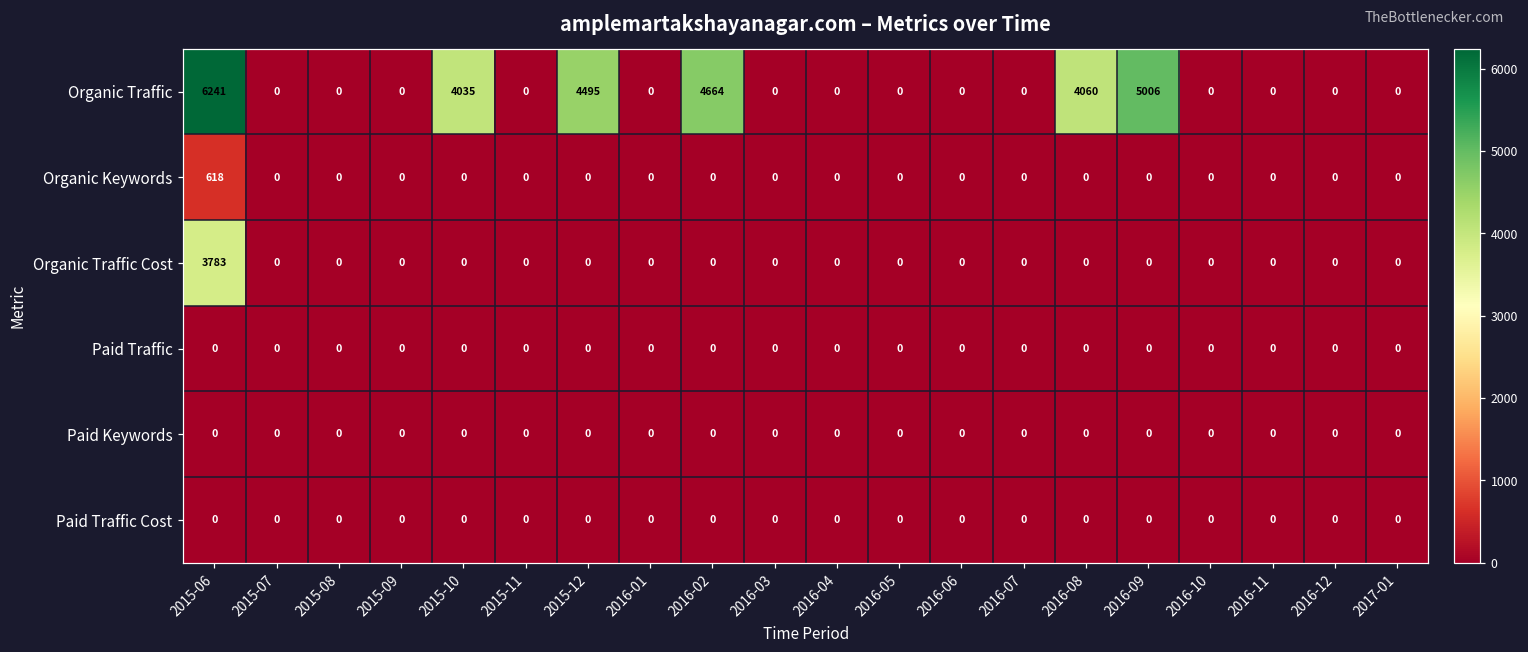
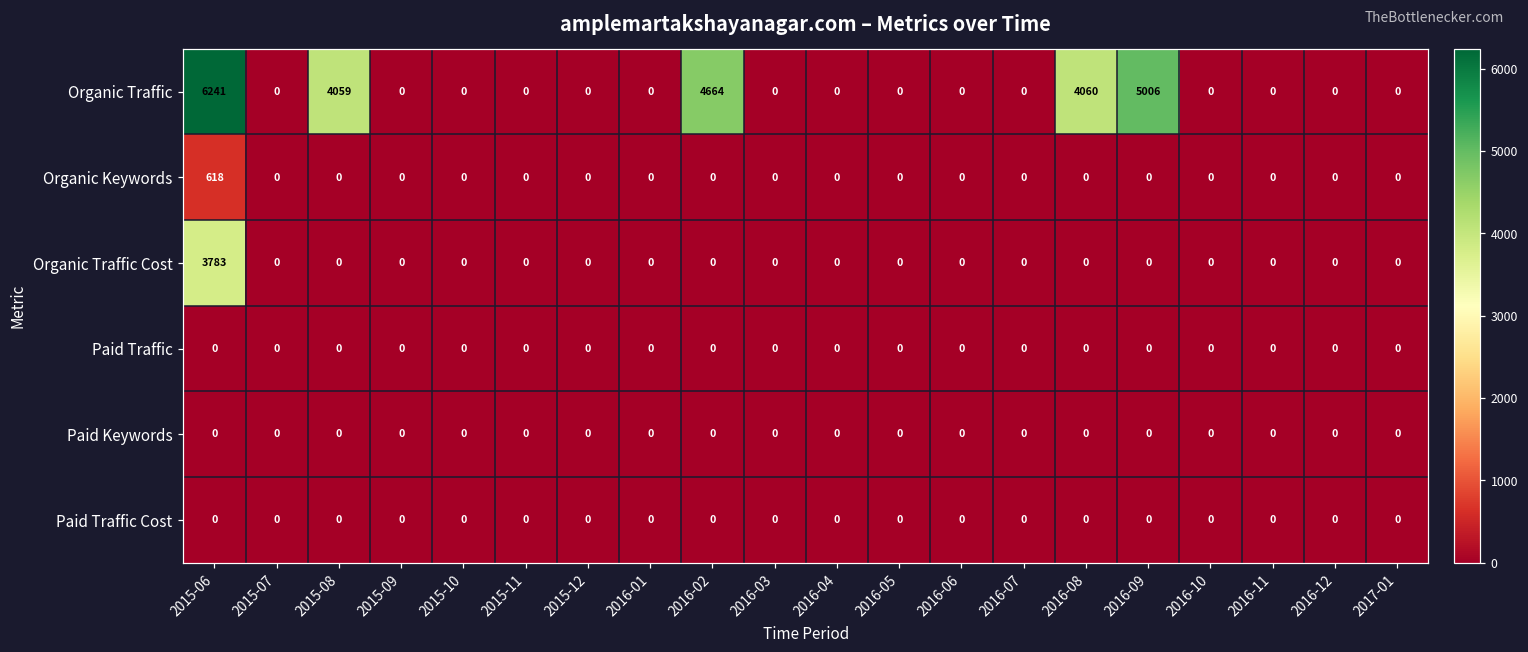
  {
    "Organic Traffic": {
      "2015-06": 6241,
      "2015-07": 0,
-     "2015-08": 0,
+     "2015-08": 4059,
      "2015-09": 0,
-     "2015-10": 4035,
+     "2015-10": 0,
      "2015-11": 0,
-     "2015-12": 4495,
+     "2015-12": 0,
      "2016-01": 0,
      "2016-02": 4664,
      "2016-03": 0,
      "2016-04": 0,
      "2016-05": 0,
      "2016-06": 0,
      "2016-07": 0,
      "2016-08": 4060,
      "2016-09": 5006,
      "2016-10": 0,
      "2016-11": 0,
      "2016-12": 0,
      "2017-01": 0
    },
    "Organic Keywords": {
      "2015-06": 618,
      "2015-07": 0,
      "2015-08": 0,
      "2015-09": 0,
      "2015-10": 0,
      "2015-11": 0,
      "2015-12": 0,
      "2016-01": 0,
      "2016-02": 0,
      "2016-03": 0,
      "2016-04": 0,
      "2016-05": 0,
      "2016-06": 0,
      "2016-07": 0,
      "2016-08": 0,
      "2016-09": 0,
      "2016-10": 0,
      "2016-11": 0,
      "2016-12": 0,
      "2017-01": 0
    },
    "Organic Traffic Cost": {
      "2015-06": 3783,
      "2015-07": 0,
      "2015-08": 0,
      "2015-09": 0,
      "2015-10": 0,
      "2015-11": 0,
      "2015-12": 0,
      "2016-01": 0,
      "2016-02": 0,
      "2016-03": 0,
      "2016-04": 0,
      "2016-05": 0,
      "2016-06": 0,
      "2016-07": 0,
      "2016-08": 0,
      "2016-09": 0,
      "2016-10": 0,
      "2016-11": 0,
      "2016-12": 0,
      "2017-01": 0
    },
    "Paid Traffic": {
      "2015-06": 0,
      "2015-07": 0,
      "2015-08": 0,
      "2015-09": 0,
      "2015-10": 0,
      "2015-11": 0,
      "2015-12": 0,
      "2016-01": 0,
      "2016-02": 0,
      "2016-03": 0,
      "2016-04": 0,
      "2016-05": 0,
      "2016-06": 0,
      "2016-07": 0,
      "2016-08": 0,
      "2016-09": 0,
      "2016-10": 0,
      "2016-11": 0,
      "2016-12": 0,
      "2017-01": 0
    },
    "Paid Keywords": {
      "2015-06": 0,
      "2015-07": 0,
      "2015-08": 0,
      "2015-09": 0,
      "2015-10": 0,
      "2015-11": 0,
      "2015-12": 0,
      "2016-01": 0,
      "2016-02": 0,
      "2016-03": 0,
      "2016-04": 0,
      "2016-05": 0,
      "2016-06": 0,
      "2016-07": 0,
      "2016-08": 0,
      "2016-09": 0,
      "2016-10": 0,
      "2016-11": 0,
      "2016-12": 0,
      "2017-01": 0
    },
    "Paid Traffic Cost": {
      "2015-06": 0,
      "2015-07": 0,
      "2015-08": 0,
      "2015-09": 0,
      "2015-10": 0,
      "2015-11": 0,
      "2015-12": 0,
      "2016-01": 0,
      "2016-02": 0,
      "2016-03": 0,
      "2016-04": 0,
      "2016-05": 0,
      "2016-06": 0,
      "2016-07": 0,
      "2016-08": 0,
      "2016-09": 0,
      "2016-10": 0,
      "2016-11": 0,
      "2016-12": 0,
      "2017-01": 0
    }
  }
